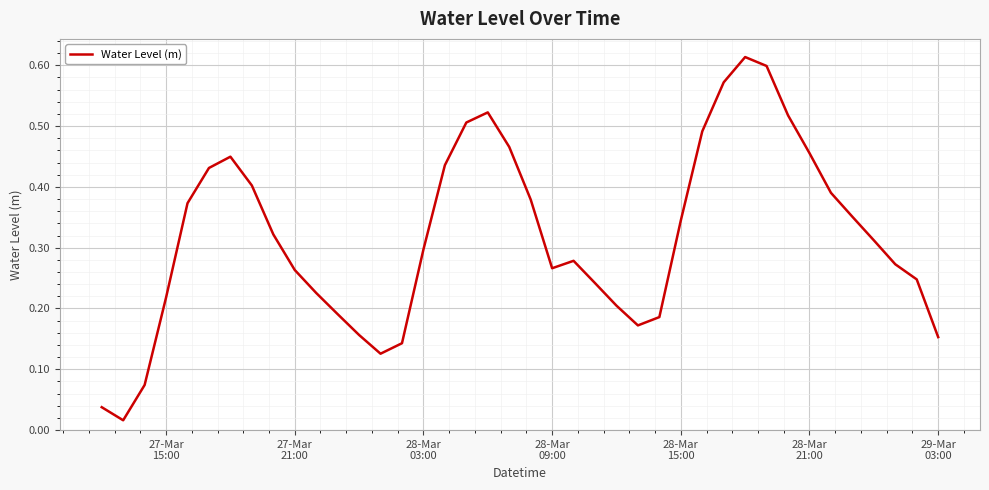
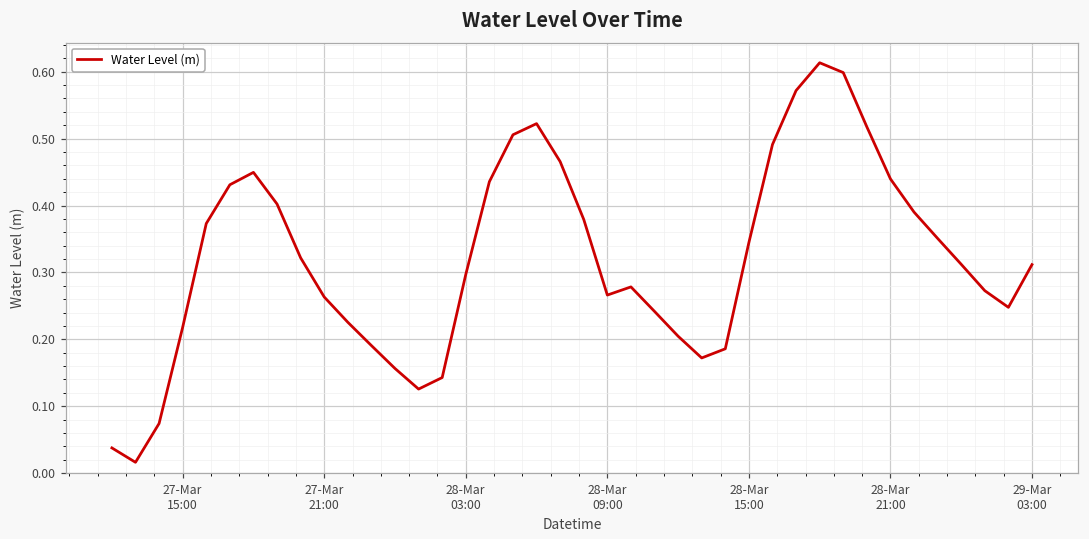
  {
    "27-Mar 15:00": 0.22,
    "27-Mar 21:00": 0.26,
    "28-Mar 03:00": 0.30,
    "28-Mar 09:00": 0.27,
    "28-Mar 15:00": 0.34,
-   "28-Mar 21:00": 0.46,
-   "29-Mar 03:00": 0.15
+   "28-Mar 21:00": 0.44,
+   "29-Mar 03:00": 0.31
  }
